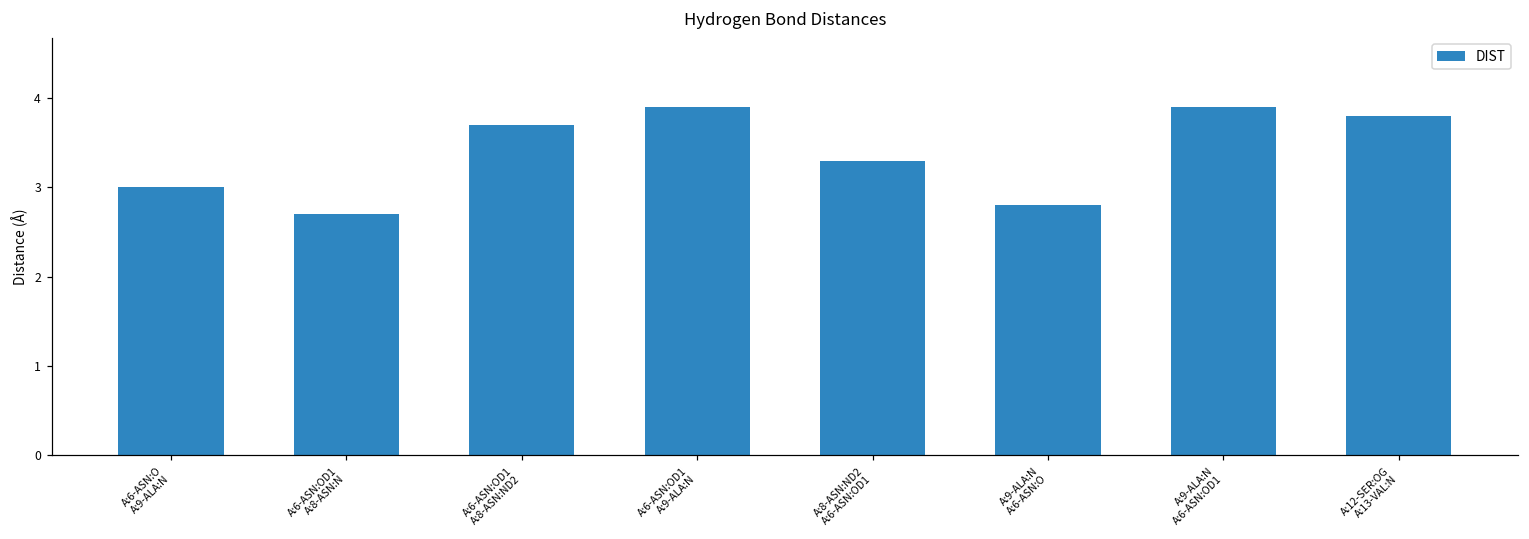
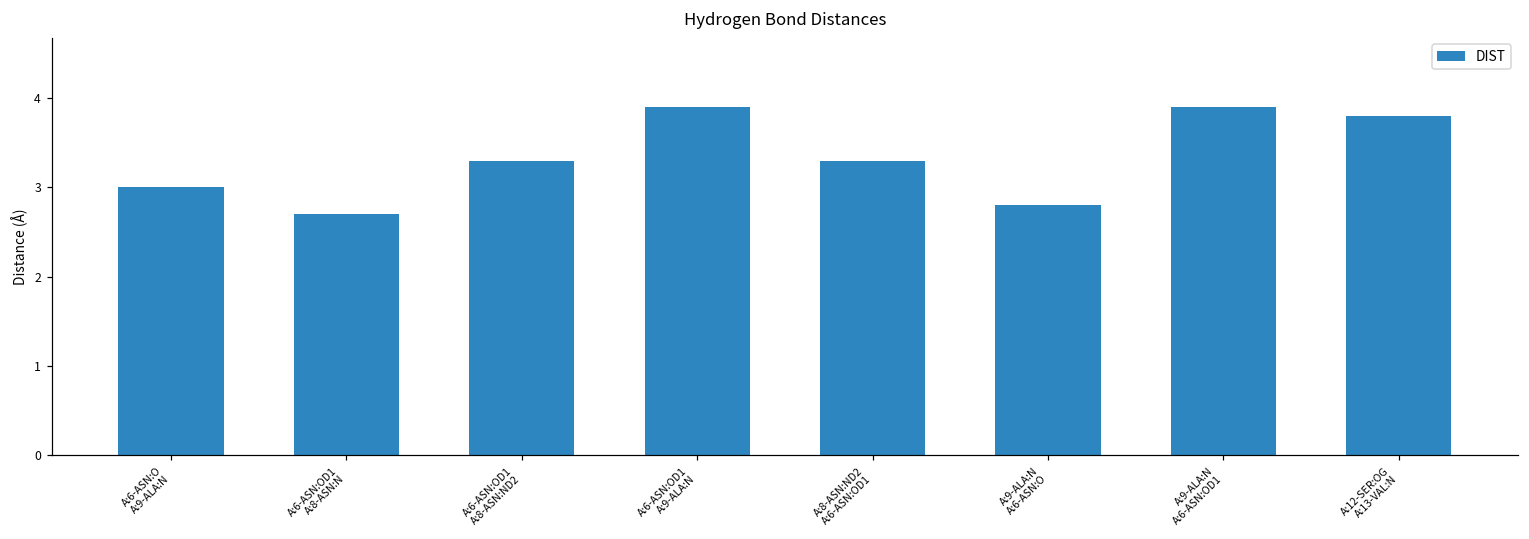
  {
    "A:6-ASN:O A:9-ALA:N": 3.0,
    "A:6-ASN:OD1 A:8-ASN:N": 2.7,
-   "A:6-ASN:OD1 A:8-ASN:ND2": 3.7,
+   "A:6-ASN:OD1 A:8-ASN:ND2": 3.3,
    "A:6-ASN:OD1 A:9-ALA:N": 3.9,
    "A:8-ASN:ND2 A:6-ASN:OD1": 3.3,
    "A:9-ALA:N A:6-ASN:O": 2.8,
    "A:9-ALA:N A:6-ASN:OD1": 3.9,
    "A:12-SER:OG A:13-VAL:N": 3.8
  }
